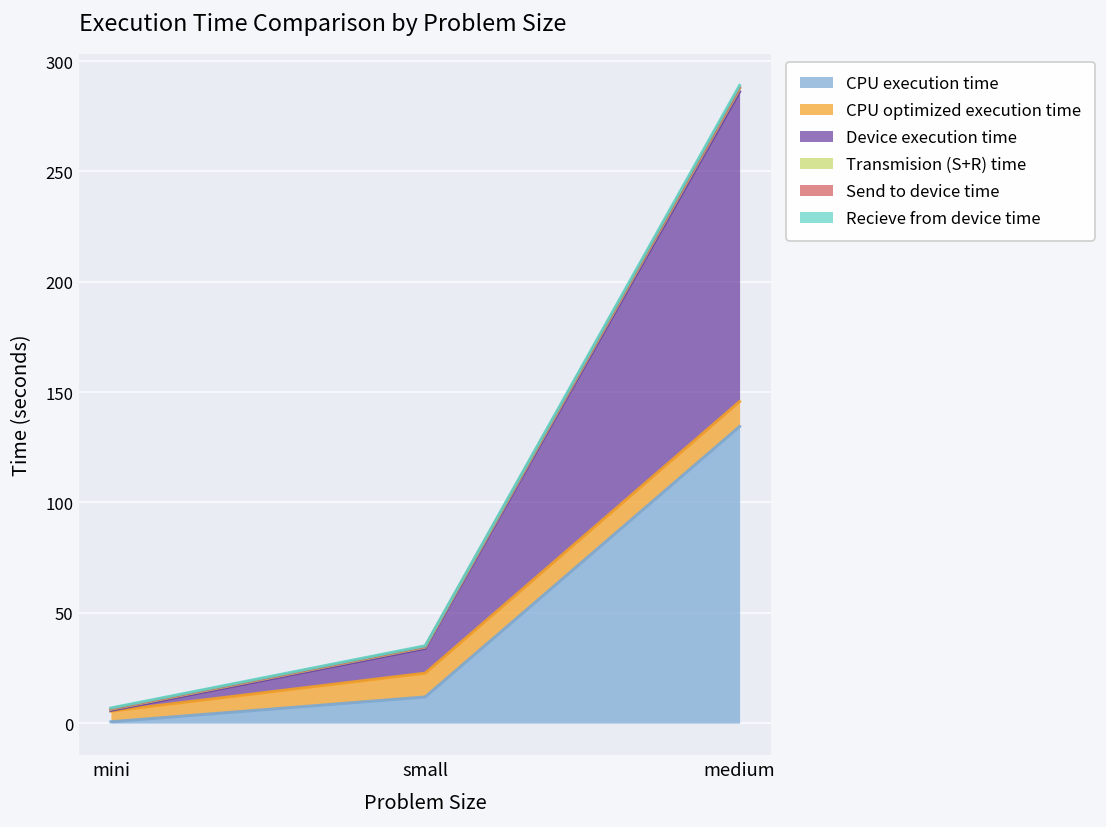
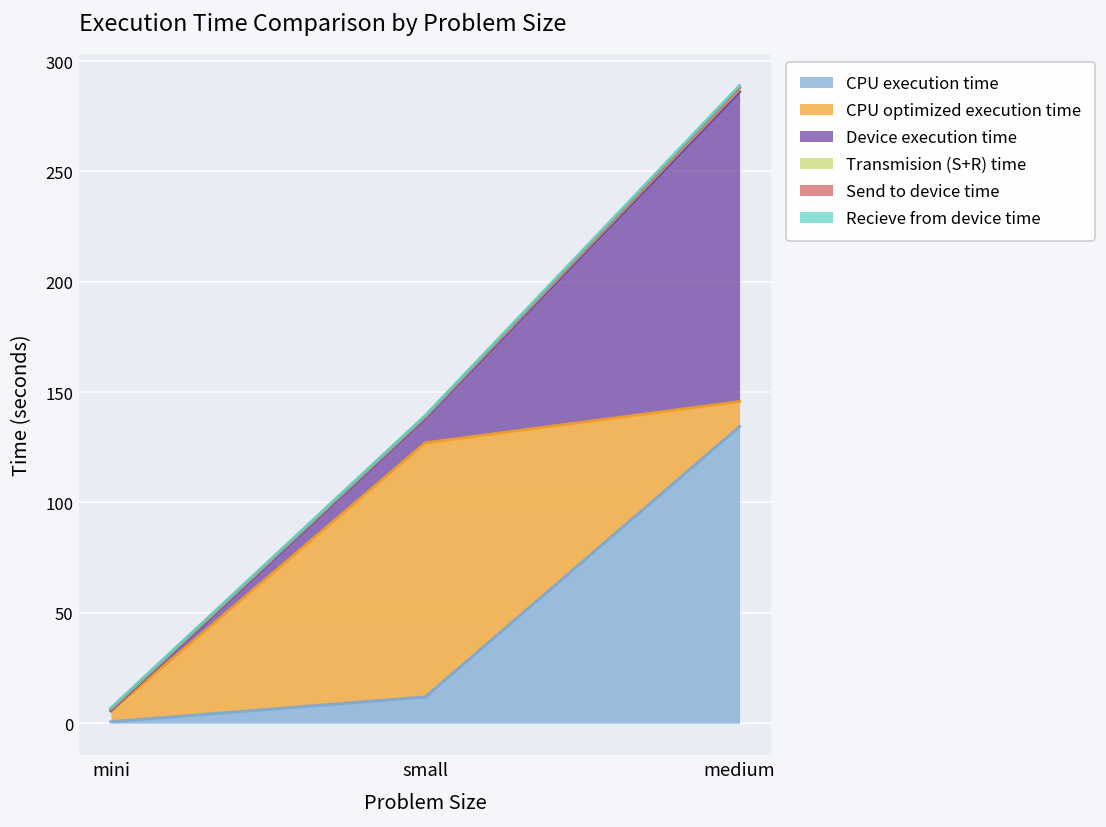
  {
    "CPU optimized execution time": {
-     "small": 11,
+     "small": 115,
      "medium": 11
    },
    "Device execution time": {
      "medium": 140
    }
  }
